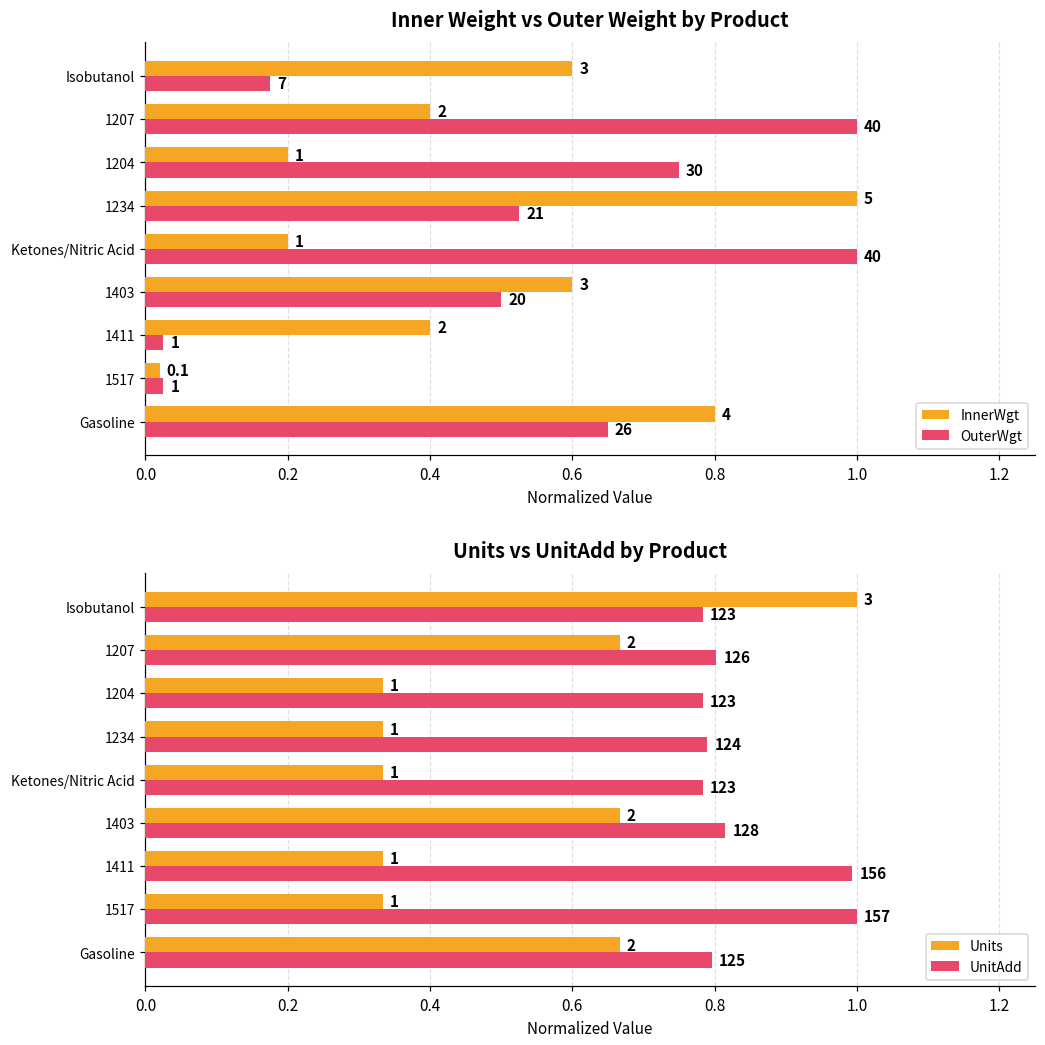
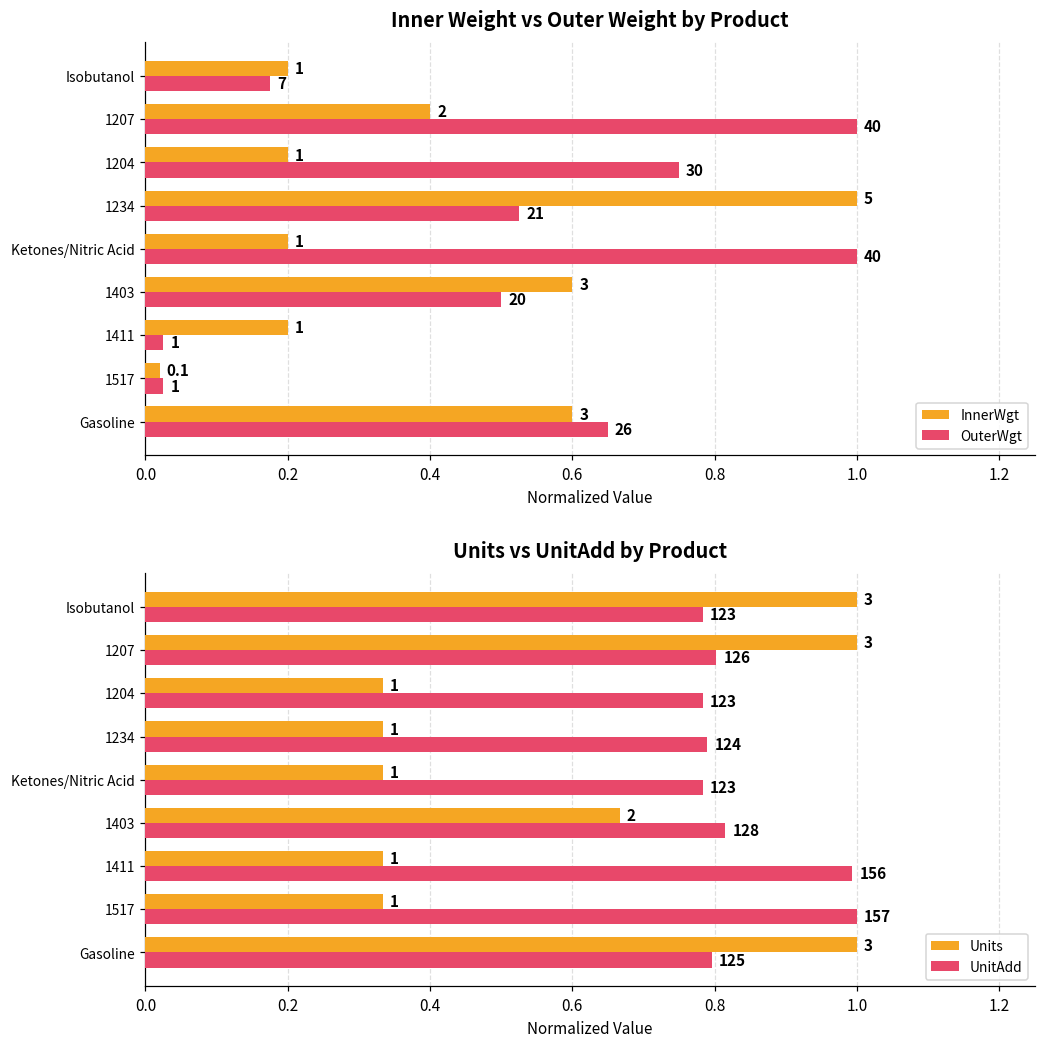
  {
    "Inner Weight vs Outer Weight by Product": {
      "InnerWgt": {
-       "Isobutanol": 3,
-       "1411": 2,
-       "Gasoline": 4
+       "Isobutanol": 1,
+       "1411": 1,
+       "Gasoline": 3
      }
    },
    "Units vs UnitAdd by Product": {
      "Units": {
-       "1207": 2,
-       "Gasoline": 2
+       "1207": 3,
+       "Gasoline": 3
      }
    }
  }
